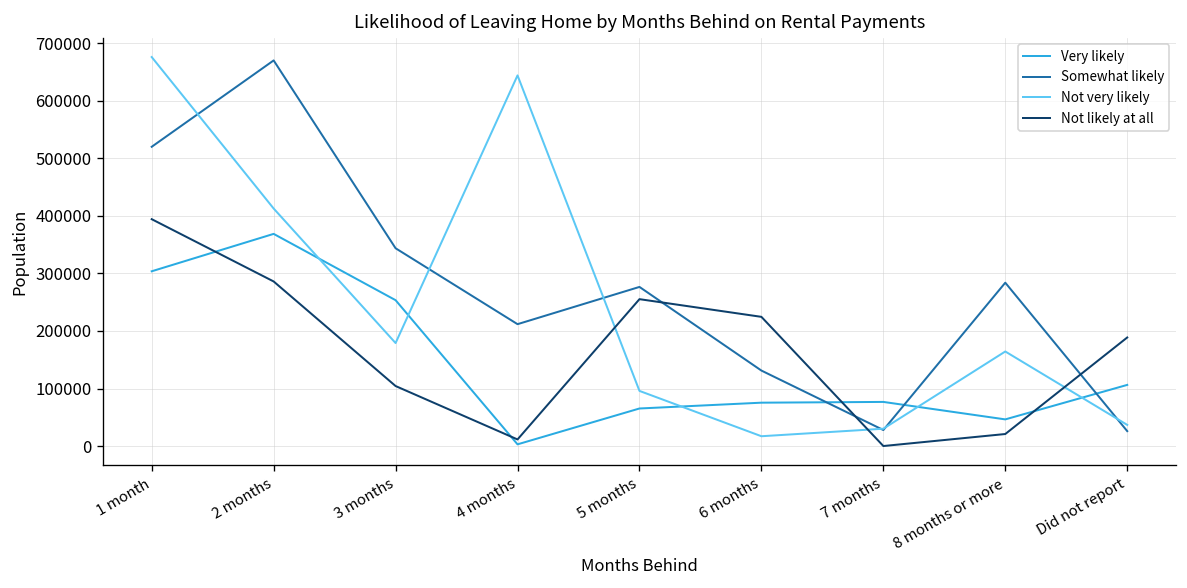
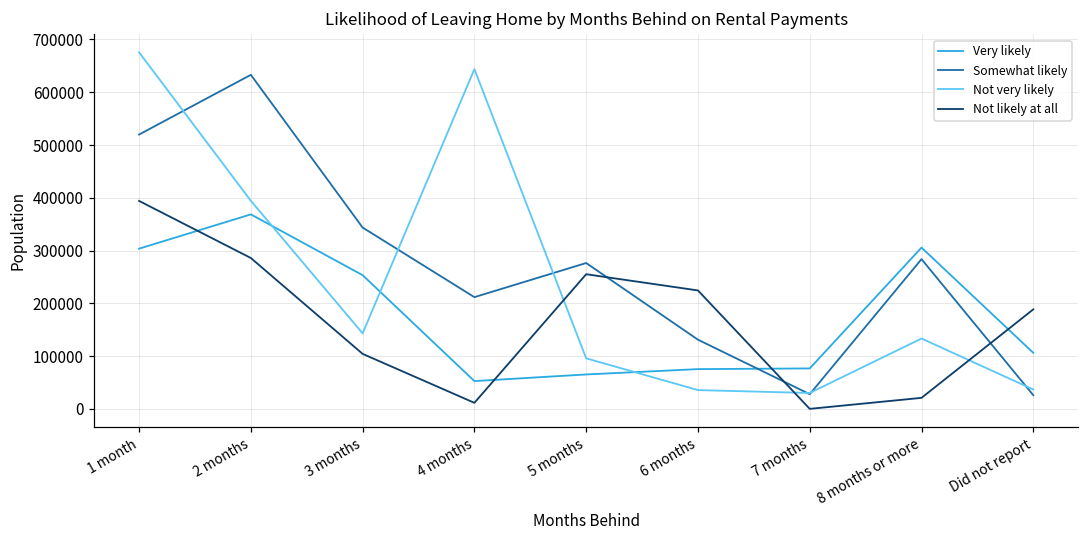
  {
    "Very likely": {
      "1 month": 300000,
      "2 months": 370000,
      "3 months": 250000,
-     "4 months": 0,
+     "4 months": 50000,
      "5 months": 70000,
      "6 months": 80000,
      "7 months": 80000,
-     "8 months or more": 50000,
+     "8 months or more": 310000,
      "Did not report": 110000
    },
    "Somewhat likely": {
      "1 month": 520000,
-     "2 months": 670000,
+     "2 months": 630000,
      "3 months": 340000,
      "4 months": 210000,
      "5 months": 280000,
      "6 months": 130000,
      "8 months or more": 280000,
      "Did not report": 30000
    },
    "Not very likely": {
      "1 month": 680000,
-     "2 months": 410000,
-     "3 months": 180000,
+     "2 months": 390000,
+     "3 months": 140000,
      "4 months": 640000,
      "5 months": 100000,
-     "6 months": 20000,
-     "8 months or more": 160000,
+     "6 months": 40000,
+     "8 months or more": 130000,
      "Did not report": 40000
    },
    "Not likely at all": {
      "1 month": 390000,
      "2 months": 290000,
      "3 months": 100000,
      "4 months": 10000,
      "5 months": 260000,
      "6 months": 220000,
      "7 months": 0,
      "8 months or more": 20000,
      "Did not report": 190000
    }
  }
